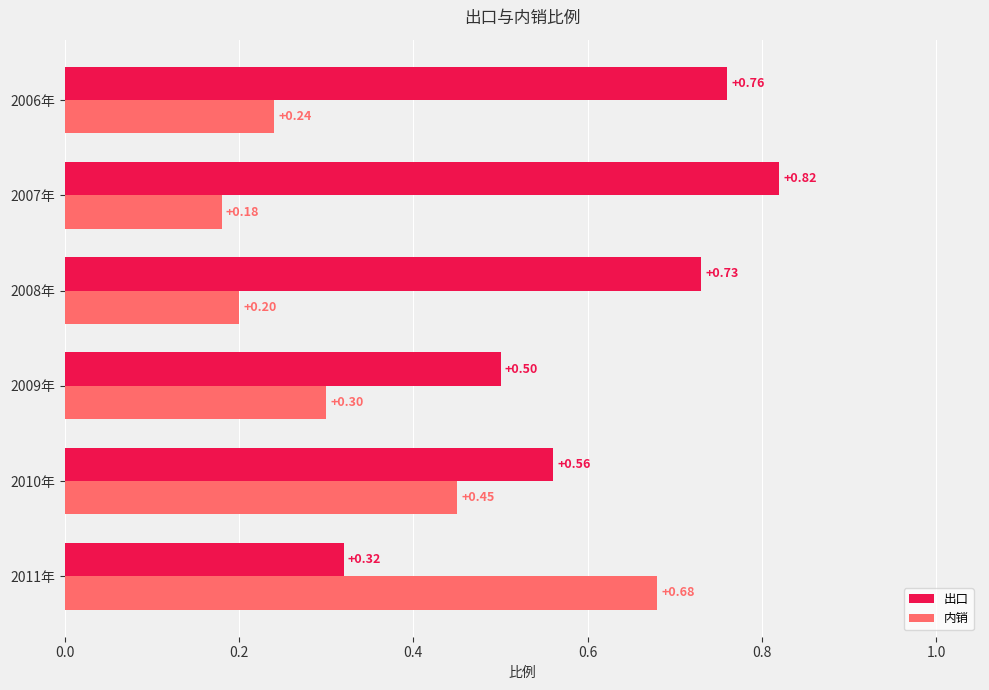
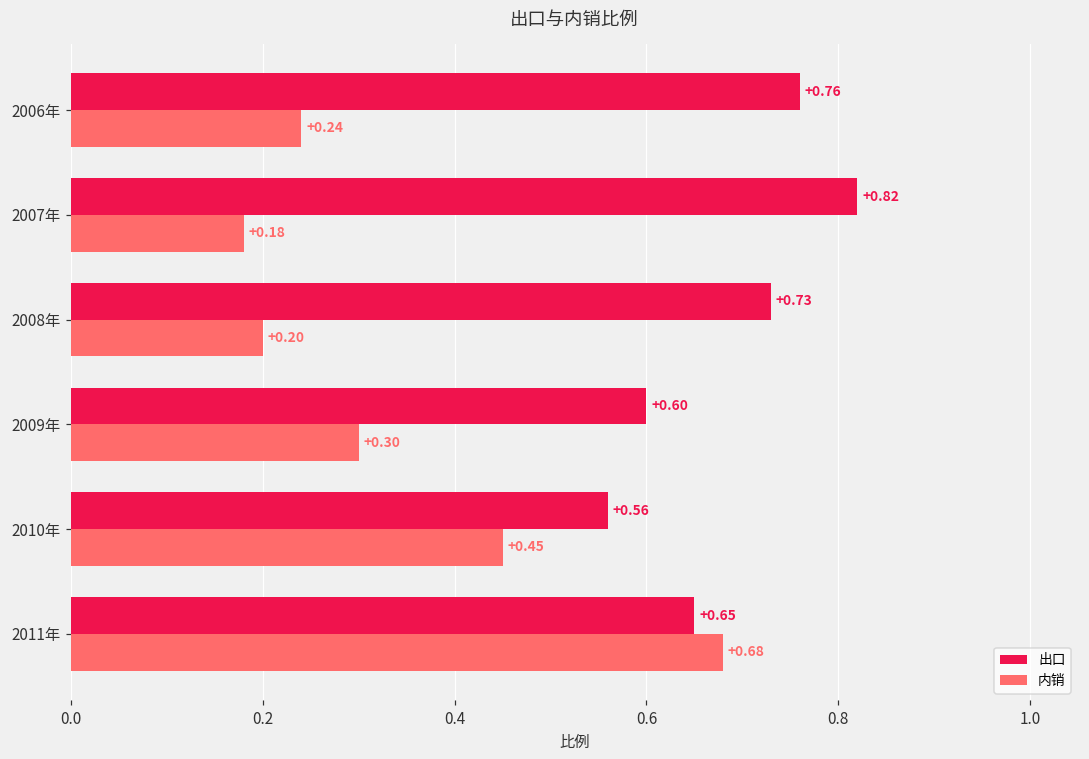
  {
    "出口": {
      "2006年": "+0.76",
      "2007年": "+0.82",
      "2008年": "+0.73",
-     "2009年": "+0.50",
+     "2009年": "+0.60",
      "2010年": "+0.56",
-     "2011年": "+0.32"
+     "2011年": "+0.65"
    },
    "内销": {
      "2006年": "+0.24",
      "2007年": "+0.18",
      "2008年": "+0.20",
      "2009年": "+0.30",
      "2010年": "+0.45",
      "2011年": "+0.68"
    }
  }
